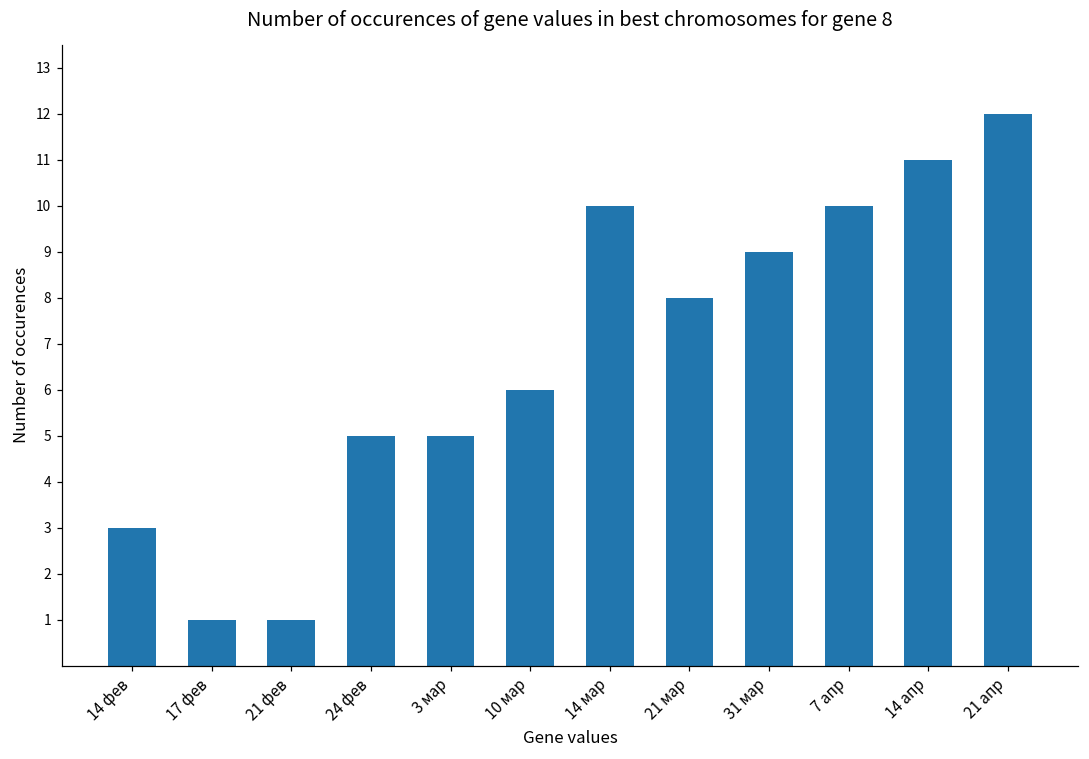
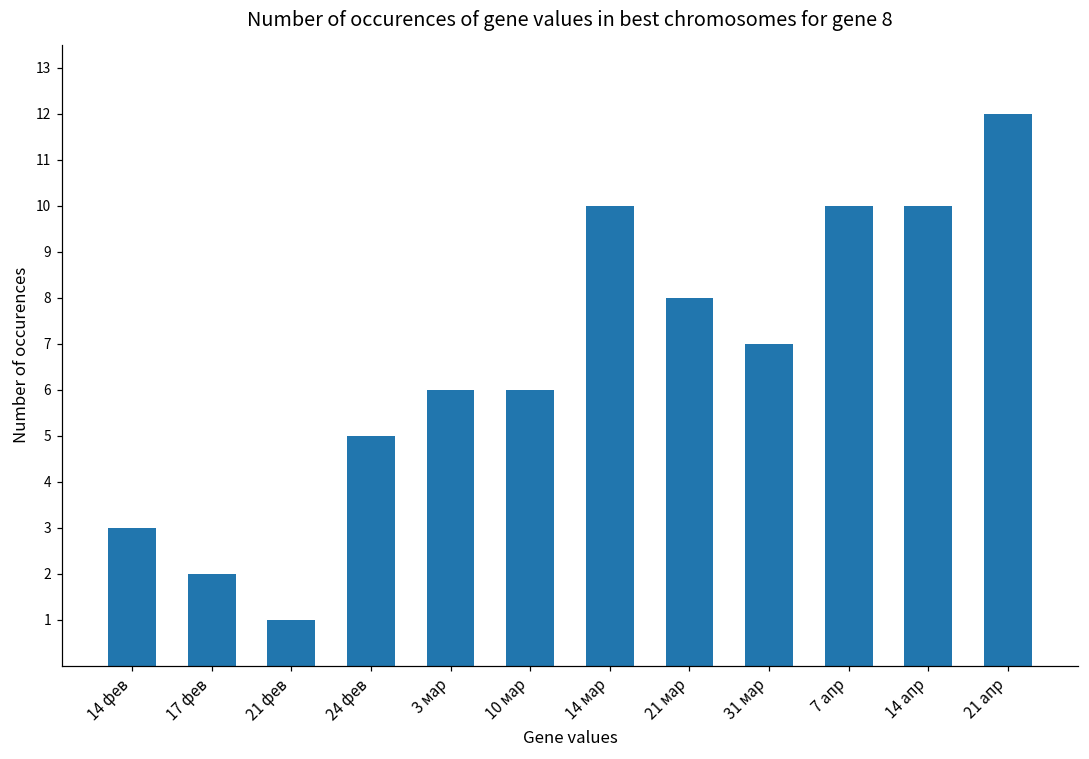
  {
    "14 фев": 3,
-   "17 фев": 1,
+   "17 фев": 2,
    "21 фев": 1,
    "24 фев": 5,
-   "3 мар": 5,
+   "3 мар": 6,
    "10 мар": 6,
    "14 мар": 10,
    "21 мар": 8,
-   "31 мар": 9,
+   "31 мар": 7,
    "7 апр": 10,
-   "14 апр": 11,
+   "14 апр": 10,
    "21 апр": 12
  }
